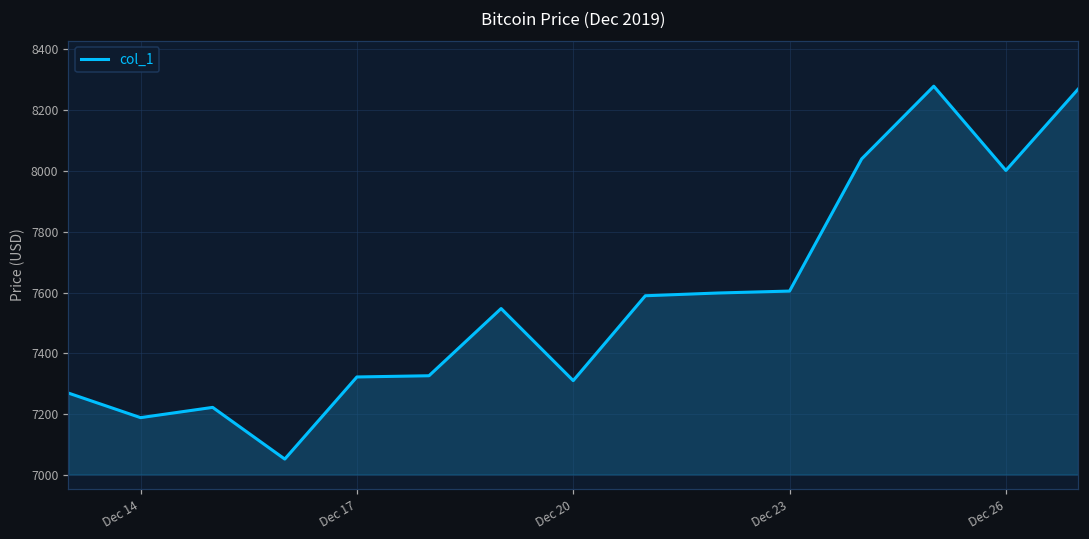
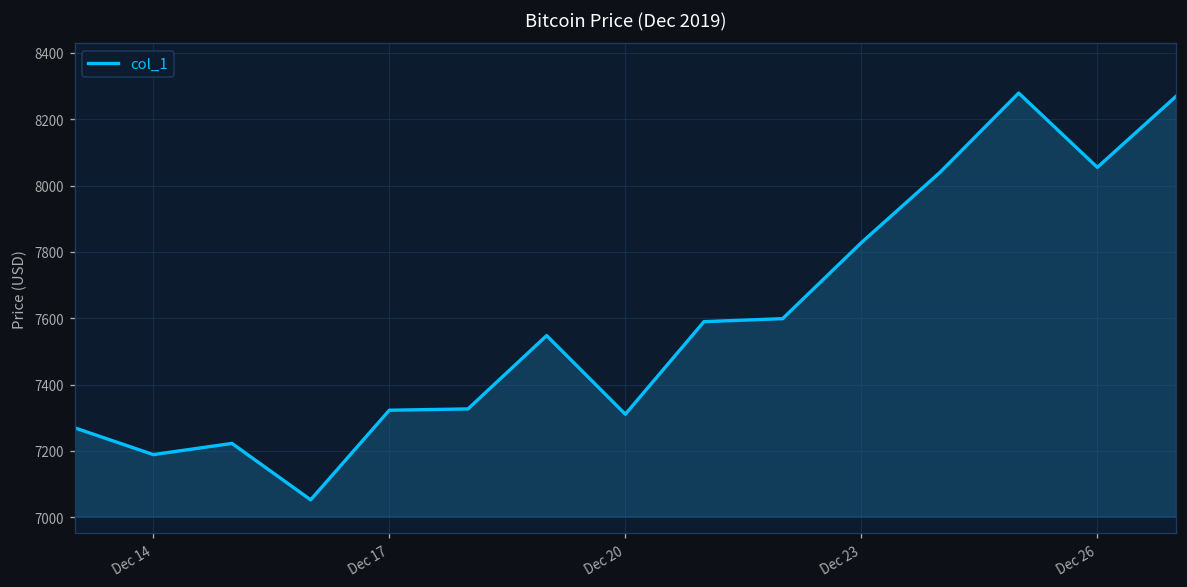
  {
    "Dec 14": 7190,
    "Dec 17": 7320,
    "Dec 20": 7310,
-   "Dec 23": 7610,
-   "Dec 26": 8000
+   "Dec 23": 7830,
+   "Dec 26": 8050
  }
